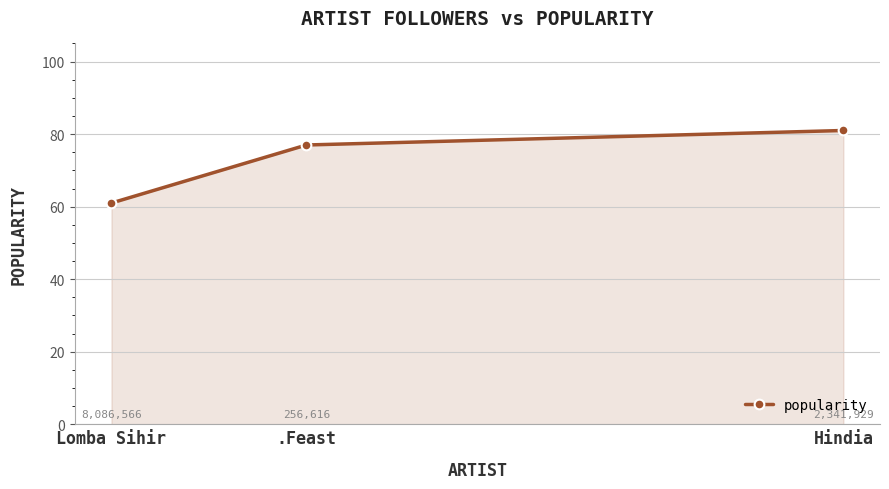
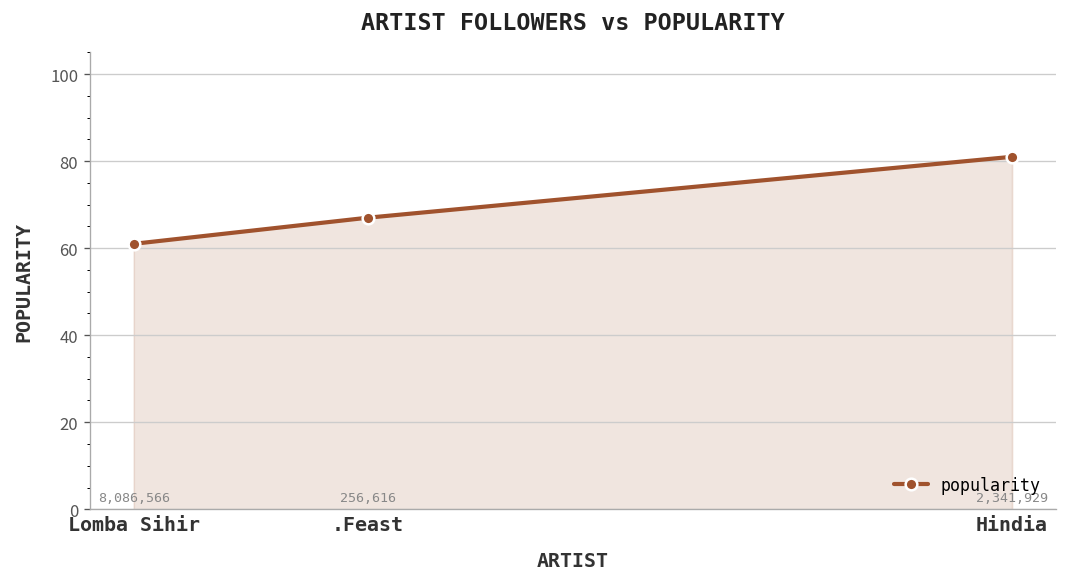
  {
    "Lomba Sihir": 61,
-   ".Feast": 77,
+   ".Feast": 67,
    "Hindia": 81
  }
